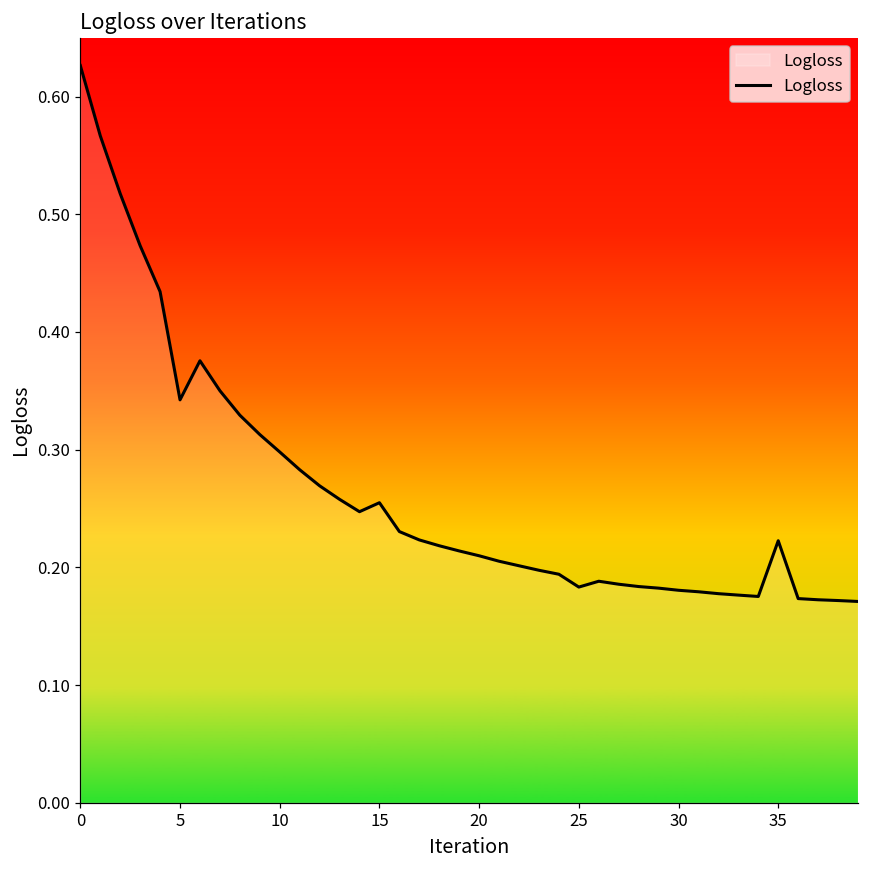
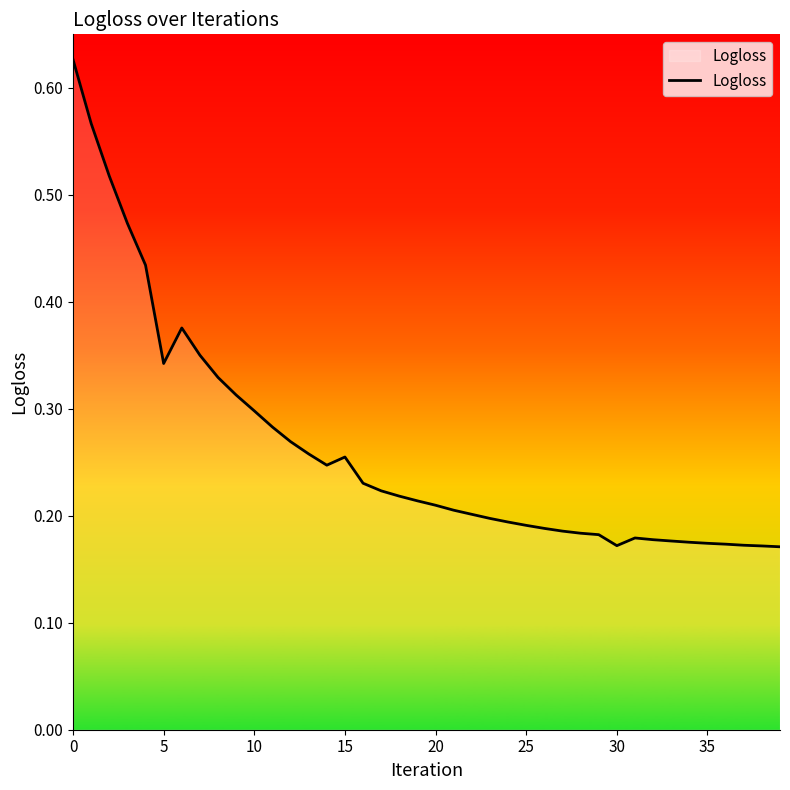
  {
    "0": 0.626,
    "5": 0.342,
    "10": 0.298,
    "15": 0.255,
    "20": 0.210,
-   "25": 0.183,
-   "30": 0.181,
-   "35": 0.223
+   "25": 0.191,
+   "30": 0.172,
+   "35": 0.174
  }
